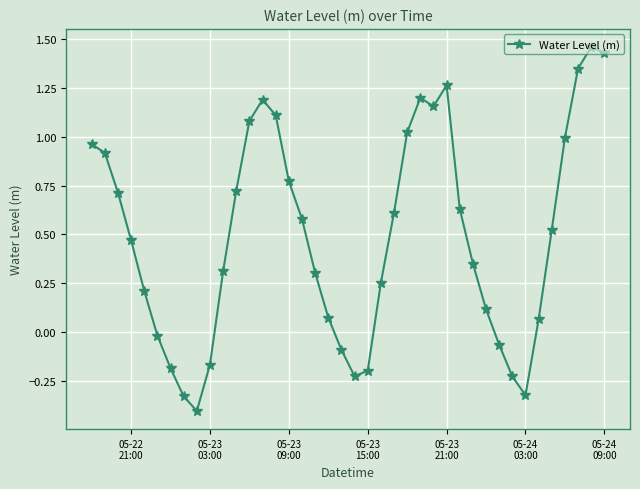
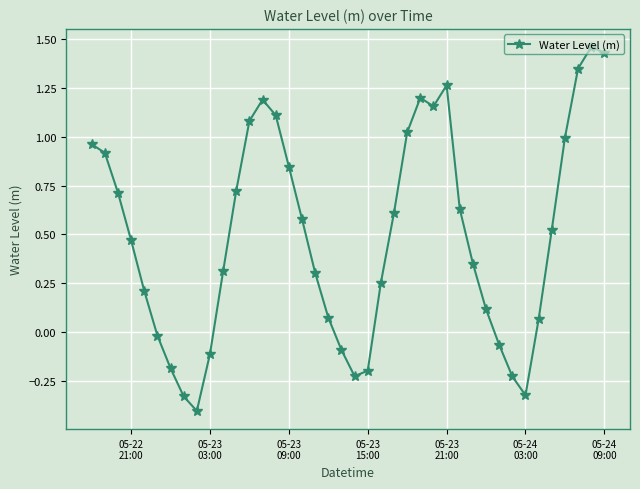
  {
    "05-22 21:00": 0.47,
-   "05-23 03:00": -0.17,
-   "05-23 09:00": 0.77,
+   "05-23 03:00": -0.11,
+   "05-23 09:00": 0.85,
    "05-23 15:00": -0.20,
    "05-23 21:00": 1.26,
    "05-24 03:00": -0.32
  }
